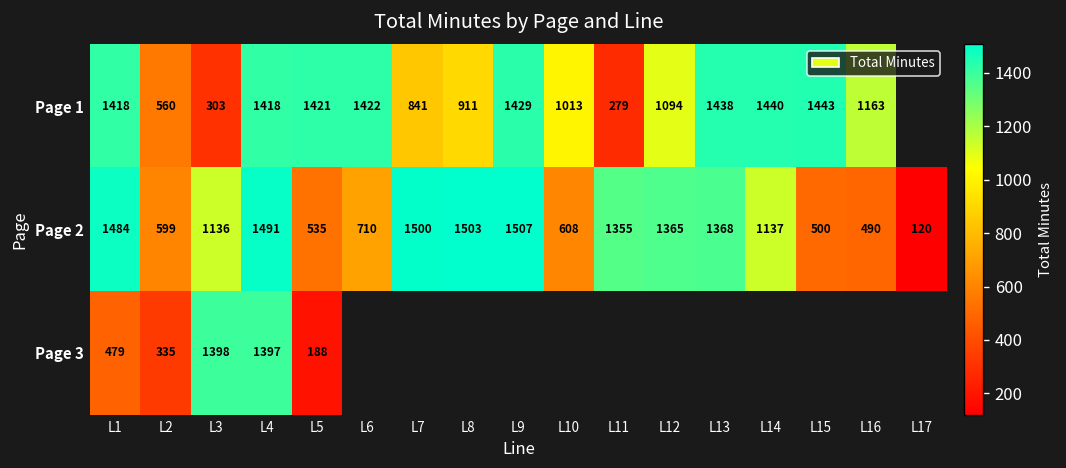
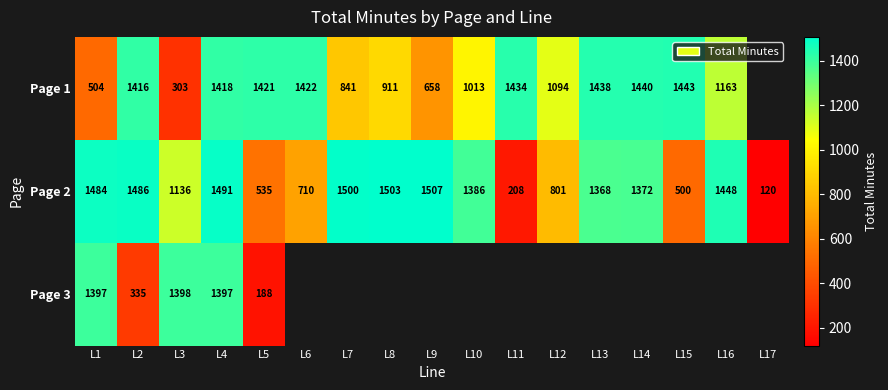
  {
    "Page 1": {
-     "L1": 1418,
-     "L2": 560,
+     "L1": 504,
+     "L2": 1416,
      "L3": 303,
      "L4": 1418,
      "L5": 1421,
      "L6": 1422,
      "L7": 841,
      "L8": 911,
-     "L9": 1429,
+     "L9": 658,
      "L10": 1013,
-     "L11": 279,
+     "L11": 1434,
      "L12": 1094,
      "L13": 1438,
      "L14": 1440,
      "L15": 1443,
      "L16": 1163
    },
    "Page 2": {
      "L1": 1484,
-     "L2": 599,
+     "L2": 1486,
      "L3": 1136,
      "L4": 1491,
      "L5": 535,
      "L6": 710,
      "L7": 1500,
      "L8": 1503,
      "L9": 1507,
-     "L10": 608,
-     "L11": 1355,
-     "L12": 1365,
+     "L10": 1386,
+     "L11": 208,
+     "L12": 801,
      "L13": 1368,
-     "L14": 1137,
+     "L14": 1372,
      "L15": 500,
-     "L16": 490,
+     "L16": 1448,
      "L17": 120
    },
    "Page 3": {
-     "L1": 479,
+     "L1": 1397,
      "L2": 335,
      "L3": 1398,
      "L4": 1397,
      "L5": 188
    }
  }
